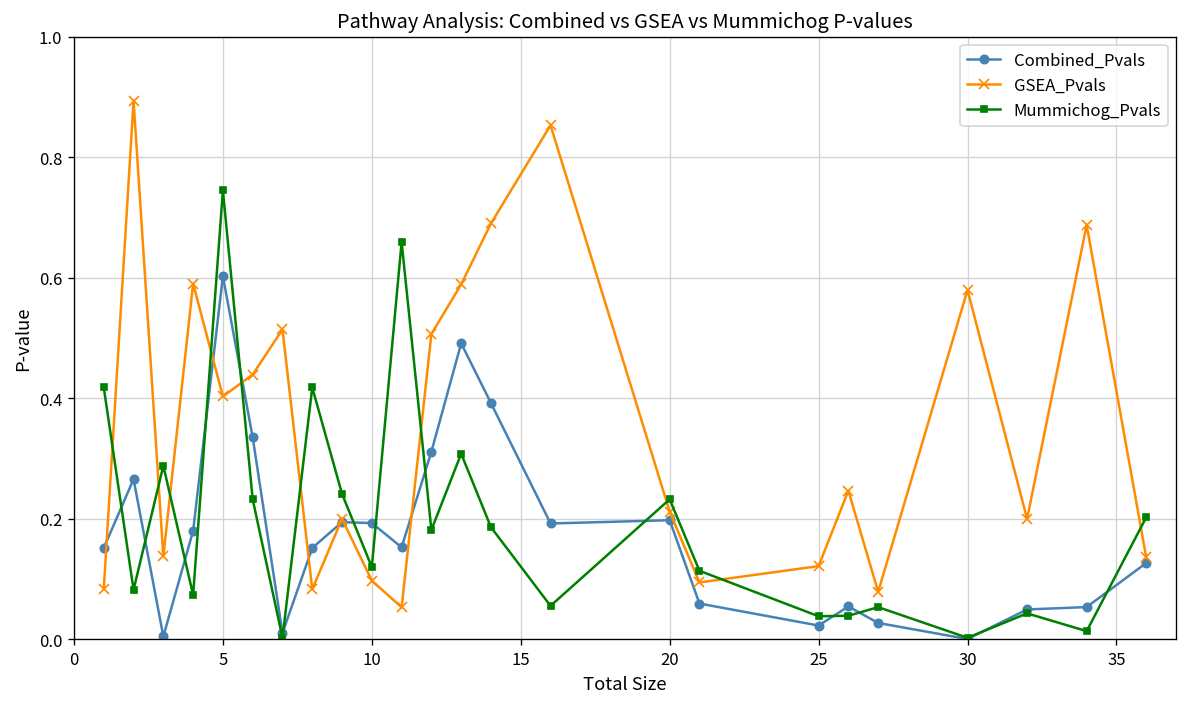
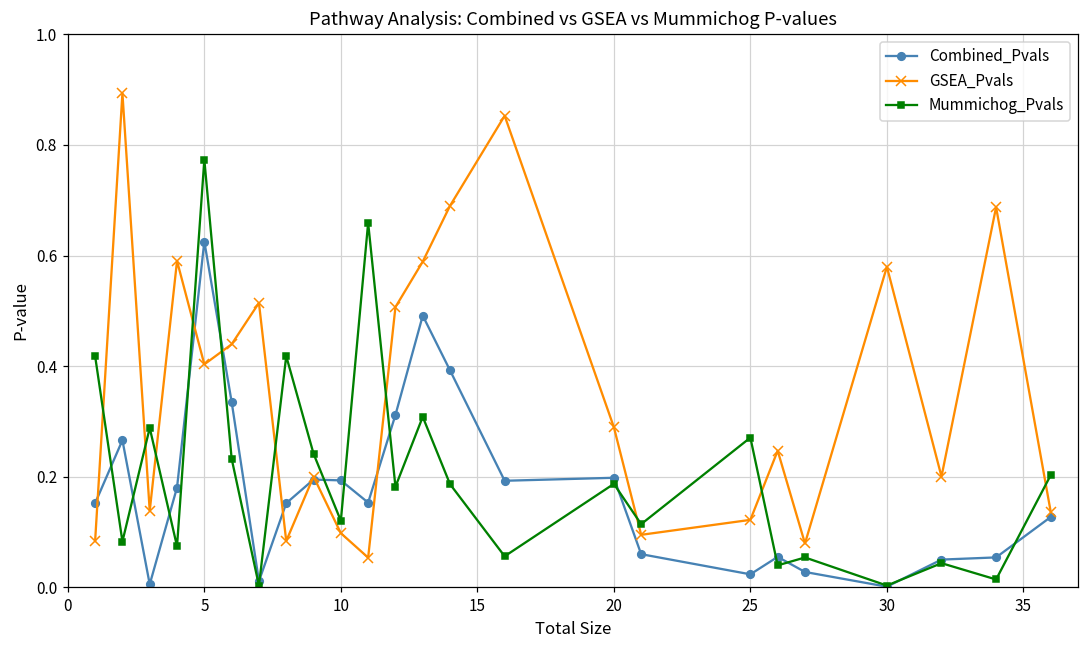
  {
    "Combined_Pvals": {
-     "5": 0.60,
+     "5": 0.63,
      "10": 0.19,
      "20": 0.20,
      "25": 0.02
    },
    "GSEA_Pvals": {
      "5": 0.40,
      "10": 0.10,
-     "20": 0.21,
+     "20": 0.29,
      "25": 0.12,
      "30": 0.58
    },
    "Mummichog_Pvals": {
-     "5": 0.74,
+     "5": 0.77,
      "10": 0.12,
-     "20": 0.23,
-     "25": 0.04
+     "20": 0.19,
+     "25": 0.27
    }
  }
